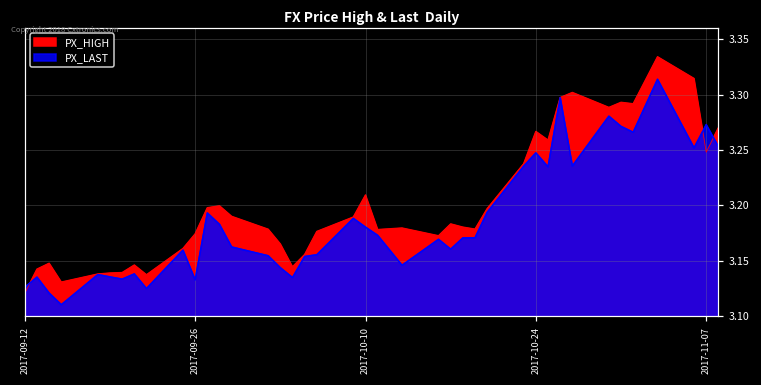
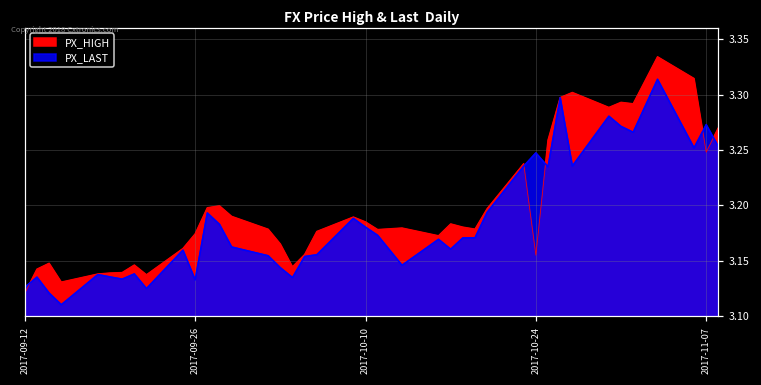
  {
    "PX_HIGH": {
      "2017-09-12": 3.121,
      "2017-09-26": 3.174,
-     "2017-10-10": 3.209,
-     "2017-10-24": 3.267,
+     "2017-10-10": 3.185,
+     "2017-10-24": 3.155,
      "2017-11-07": 3.248
    },
    "PX_LAST": {
      "2017-09-12": 3.126,
      "2017-09-26": 3.133,
      "2017-10-10": 3.180,
      "2017-10-24": 3.247,
      "2017-11-07": 3.273
    }
  }
